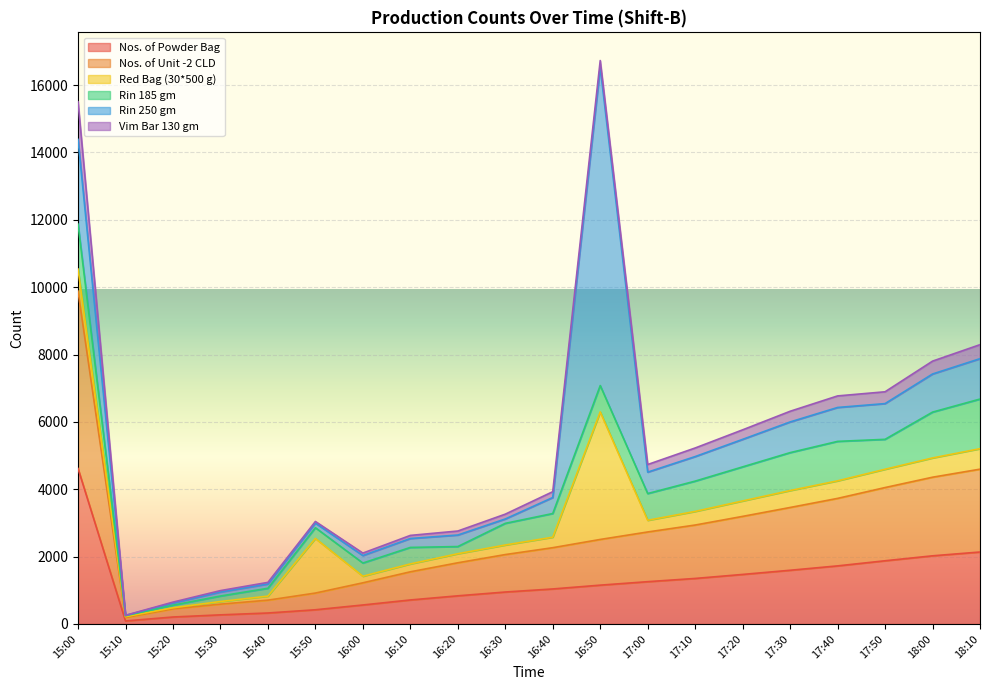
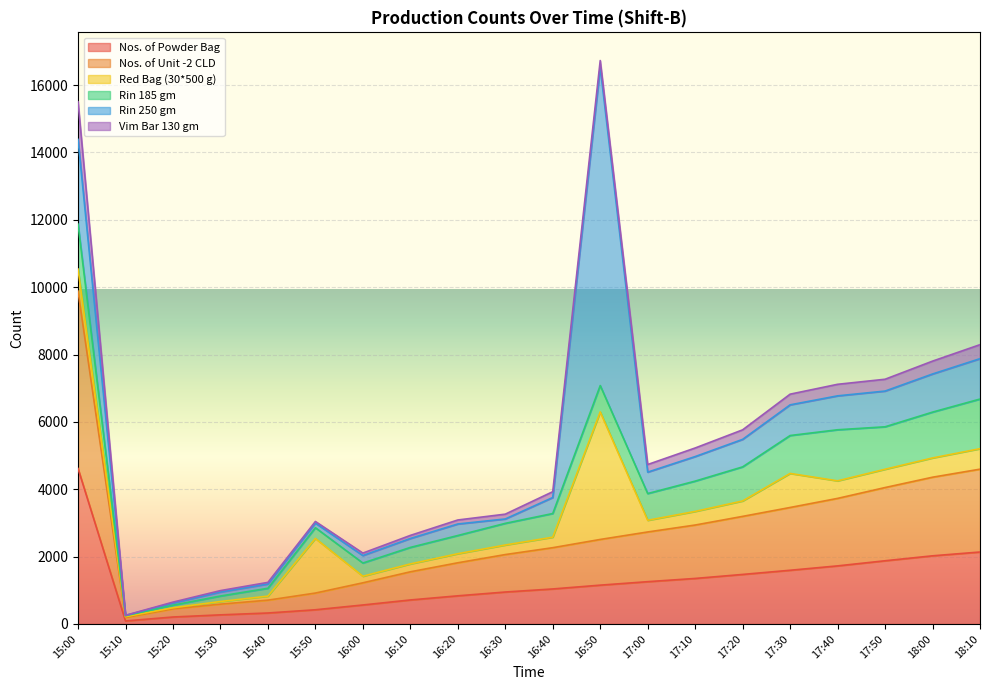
  {
    "Red Bag (30*500 g)": {
      "15:00": 700,
      "15:30": 100,
      "15:40": 100,
      "15:50": 1600,
      "16:00": 200,
      "16:10": 200,
      "16:20": 300,
      "16:30": 300,
      "16:40": 300,
      "16:50": 3800,
      "17:00": 300,
      "17:10": 400,
      "17:20": 500,
-     "17:30": 500,
+     "17:30": 1000,
      "17:40": 500,
      "17:50": 500,
      "18:00": 600,
      "18:10": 600
    },
    "Rin 185 gm": {
      "15:00": 1300,
      "15:30": 200,
      "15:40": 200,
      "15:50": 300,
      "16:00": 400,
      "16:10": 500,
-     "16:20": 200,
+     "16:20": 500,
      "16:30": 600,
      "16:40": 700,
      "16:50": 800,
      "17:00": 800,
      "17:10": 900,
      "17:20": 1000,
      "17:30": 1100,
-     "17:40": 1200,
-     "17:50": 900,
+     "17:40": 1500,
+     "17:50": 1300,
      "18:00": 1400,
      "18:10": 1500
    },
    "Rin 250 gm": {
      "15:00": 2500,
      "16:10": 300,
      "16:20": 300,
      "16:30": 100,
      "16:40": 500,
      "16:50": 9500,
      "17:00": 600,
      "17:10": 700,
      "17:20": 800,
      "17:30": 900,
      "17:40": 1000,
      "17:50": 1100,
      "18:00": 1100,
      "18:10": 1200
    },
    "Vim Bar 130 gm": {
      "15:00": 1100,
      "16:10": 100,
      "16:20": 100,
      "16:30": 100,
      "16:40": 200,
      "16:50": 200,
      "17:00": 200,
      "17:10": 300,
      "17:20": 300,
      "17:30": 300,
      "17:40": 300,
      "17:50": 400,
      "18:00": 400,
      "18:10": 400
    }
  }
